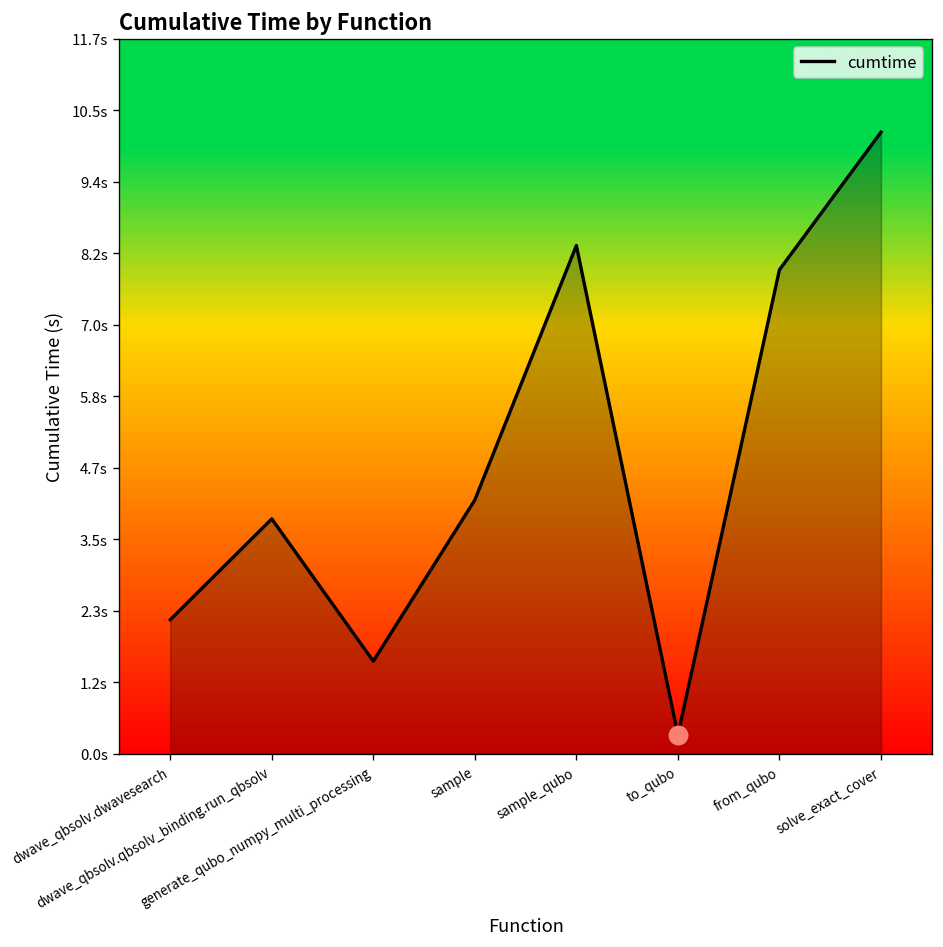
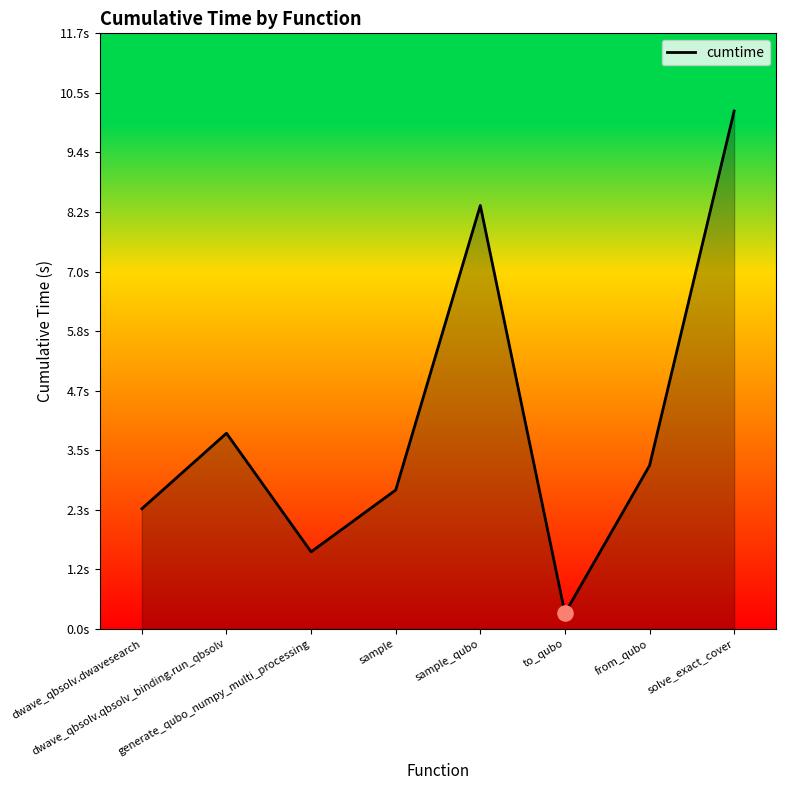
  {
    "cumtime": {
-     "dwave_qbsolv.dwavesearch": "2.2s",
+     "dwave_qbsolv.dwavesearch": "2.4s",
      "dwave_qbsolv.qbsolv_binding.run_qbsolv": "3.8s",
      "generate_qubo_numpy_multi_processing": "1.5s",
-     "sample": "4.2s",
+     "sample": "2.7s",
      "sample_qubo": "8.3s",
-     "from_qubo": "7.9s",
+     "from_qubo": "3.2s",
      "solve_exact_cover": "10.2s"
    }
  }
